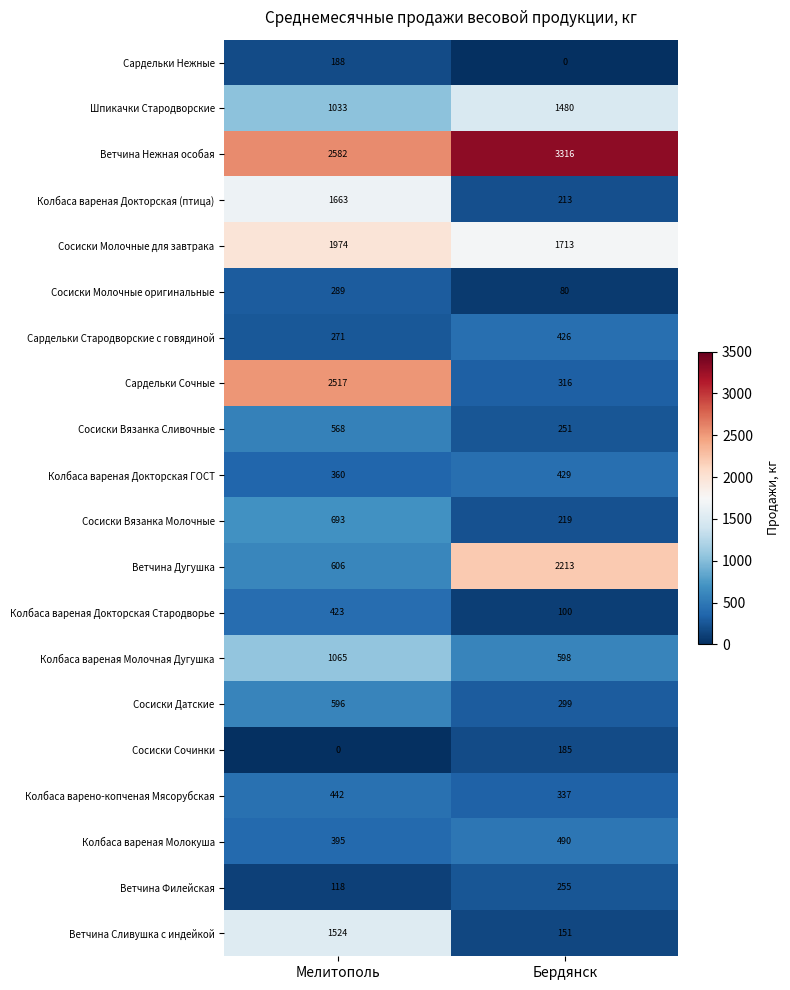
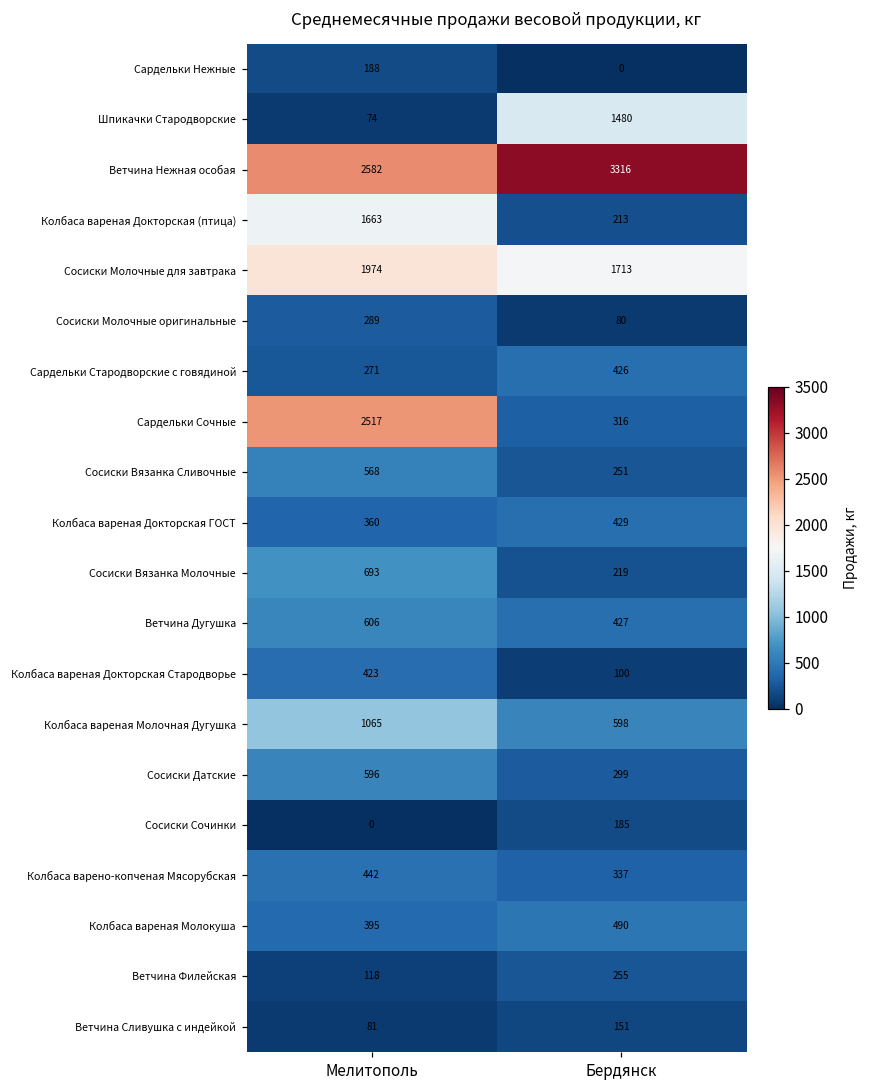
  {
    "Сардельки Нежные": {
      "Мелитополь": 188,
      "Бердянск": 0
    },
    "Шпикачки Стародворские": {
-     "Мелитополь": 1033,
+     "Мелитополь": 74,
      "Бердянск": 1480
    },
    "Ветчина Нежная особая": {
      "Мелитополь": 2582,
      "Бердянск": 3316
    },
    "Колбаса вареная Докторская (птица)": {
      "Мелитополь": 1663,
      "Бердянск": 213
    },
    "Сосиски Молочные для завтрака": {
      "Мелитополь": 1974,
      "Бердянск": 1713
    },
    "Сосиски Молочные оригинальные": {
      "Мелитополь": 289,
      "Бердянск": 80
    },
    "Сардельки Стародворские с говядиной": {
      "Мелитополь": 271,
      "Бердянск": 426
    },
    "Сардельки Сочные": {
      "Мелитополь": 2517,
      "Бердянск": 316
    },
    "Сосиски Вязанка Сливочные": {
      "Мелитополь": 568,
      "Бердянск": 251
    },
    "Колбаса вареная Докторская ГОСТ": {
      "Мелитополь": 360,
      "Бердянск": 429
    },
    "Сосиски Вязанка Молочные": {
      "Мелитополь": 693,
      "Бердянск": 219
    },
    "Ветчина Дугушка": {
      "Мелитополь": 606,
-     "Бердянск": 2213
+     "Бердянск": 427
    },
    "Колбаса вареная Докторская Стародворье": {
      "Мелитополь": 423,
      "Бердянск": 100
    },
    "Колбаса вареная Молочная Дугушка": {
      "Мелитополь": 1065,
      "Бердянск": 598
    },
    "Сосиски Датские": {
      "Мелитополь": 596,
      "Бердянск": 299
    },
    "Сосиски Сочинки": {
      "Мелитополь": 0,
      "Бердянск": 185
    },
    "Колбаса варено-копченая Мясорубская": {
      "Мелитополь": 442,
      "Бердянск": 337
    },
    "Колбаса вареная Молокуша": {
      "Мелитополь": 395,
      "Бердянск": 490
    },
    "Ветчина Филейская": {
      "Мелитополь": 118,
      "Бердянск": 255
    },
    "Ветчина Сливушка с индейкой": {
-     "Мелитополь": 1524,
+     "Мелитополь": 81,
      "Бердянск": 151
    }
  }
